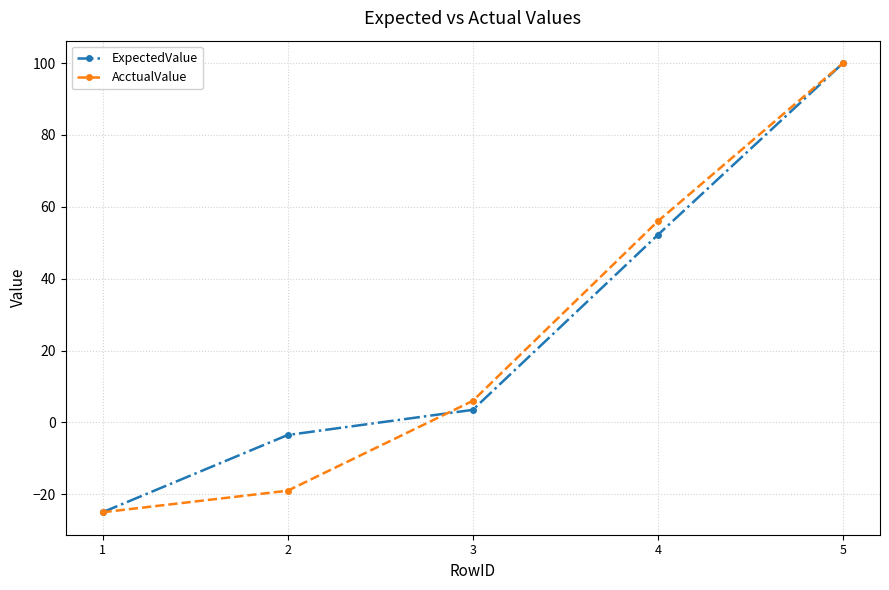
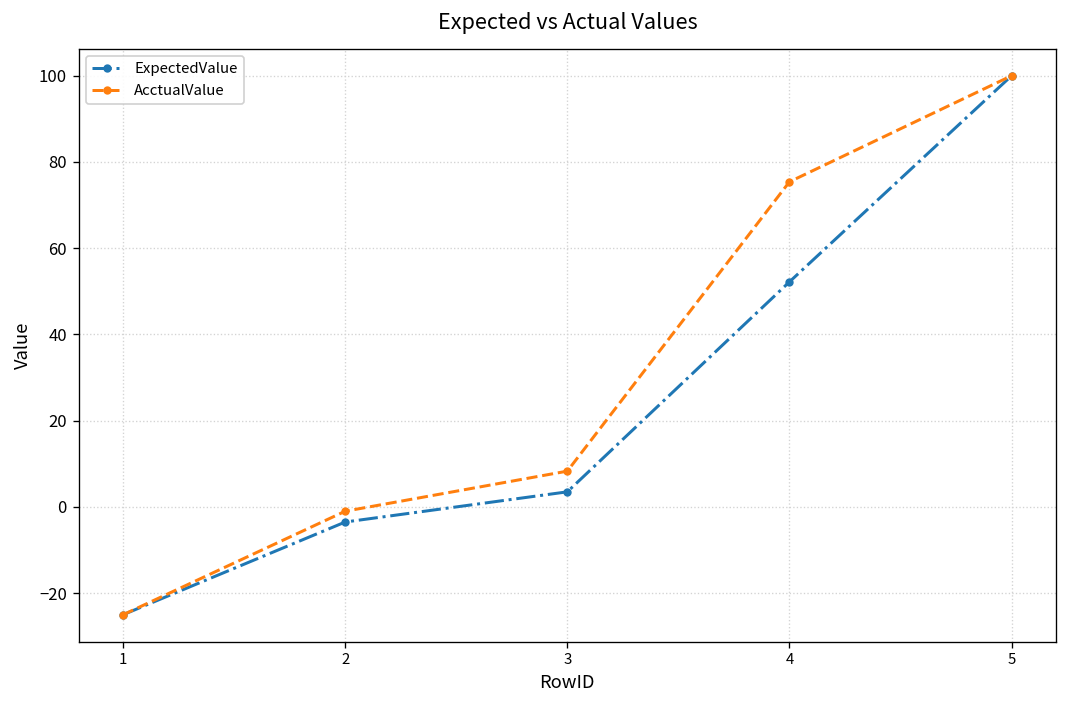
  {
    "ExpectedValue": {
      "2": -4,
      "3": 4,
      "4": 52
    },
    "AcctualValue": {
-     "2": -19,
-     "3": 6,
-     "4": 56
+     "2": -1,
+     "3": 8,
+     "4": 75
    }
  }
